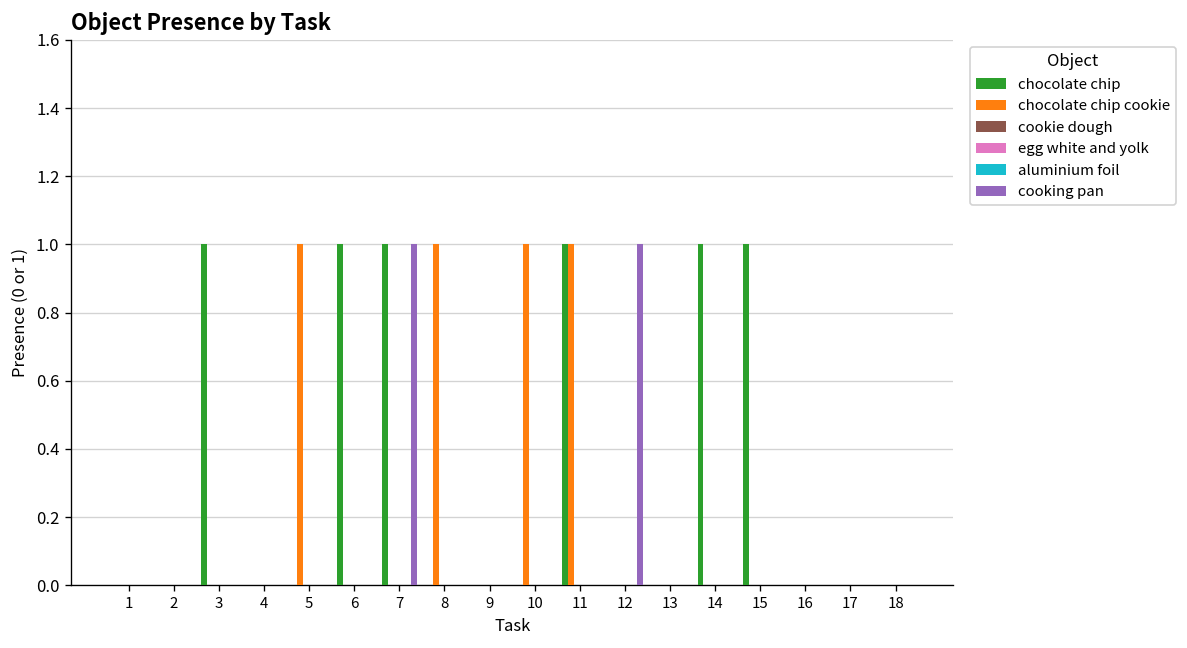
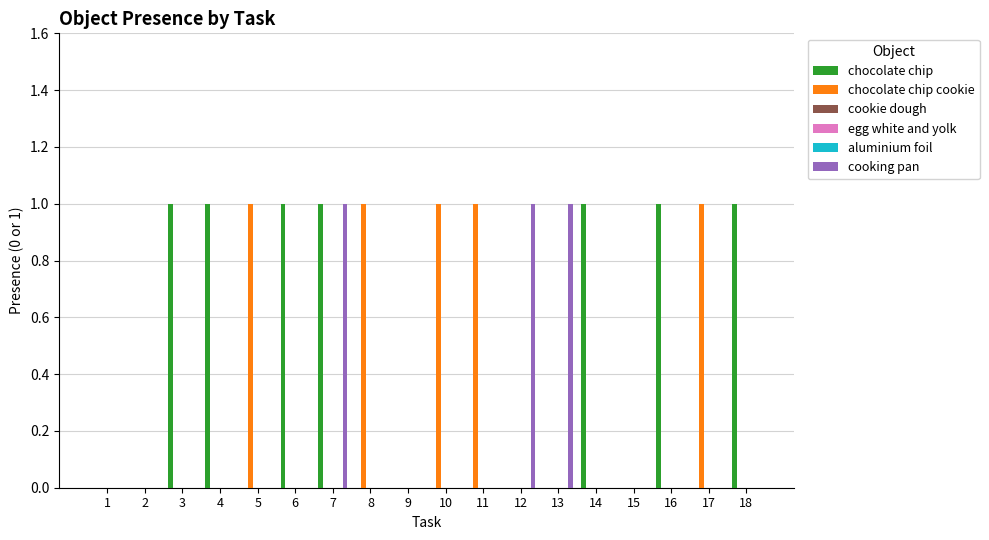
  {
    "chocolate chip": {
      "1": 0,
      "2": 0,
      "3": 1,
-     "4": 0,
+     "4": 1,
      "5": 0,
      "6": 1,
      "7": 1,
      "8": 0,
      "9": 0,
      "10": 0,
-     "11": 1,
+     "11": 0,
      "12": 0,
      "13": 0,
      "14": 1,
-     "15": 1,
-     "16": 0,
+     "15": 0,
+     "16": 1,
      "17": 0,
-     "18": 0
+     "18": 1
    },
    "chocolate chip cookie": {
      "1": 0,
      "2": 0,
      "3": 0,
      "4": 0,
      "5": 1,
      "6": 0,
      "7": 0,
      "8": 1,
      "9": 0,
      "10": 1,
      "11": 1,
      "12": 0,
      "13": 0,
      "14": 0,
      "15": 0,
      "16": 0,
-     "17": 0,
+     "17": 1,
      "18": 0
    },
    "cookie dough": {
      "1": 0,
      "2": 0,
      "3": 0,
      "4": 0,
      "5": 0,
      "6": 0,
      "7": 0,
      "8": 0,
      "9": 0,
      "10": 0,
      "11": 0,
      "12": 0,
      "13": 0,
      "14": 0,
      "15": 0,
      "16": 0,
      "17": 0,
      "18": 0
    },
    "egg white and yolk": {
      "1": 0,
      "2": 0,
      "3": 0,
      "4": 0,
      "5": 0,
      "6": 0,
      "7": 0,
      "8": 0,
      "9": 0,
      "10": 0,
      "11": 0,
      "12": 0,
      "13": 0,
      "14": 0,
      "15": 0,
      "16": 0,
      "17": 0,
      "18": 0
    },
    "aluminium foil": {
      "1": 0,
      "2": 0,
      "3": 0,
      "4": 0,
      "5": 0,
      "6": 0,
      "7": 0,
      "8": 0,
      "9": 0,
      "10": 0,
      "11": 0,
      "12": 0,
      "13": 0,
      "14": 0,
      "15": 0,
      "16": 0,
      "17": 0,
      "18": 0
    },
    "cooking pan": {
      "1": 0,
      "2": 0,
      "3": 0,
      "4": 0,
      "5": 0,
      "6": 0,
      "7": 1,
      "8": 0,
      "9": 0,
      "10": 0,
      "11": 0,
      "12": 1,
-     "13": 0,
+     "13": 1,
      "14": 0,
      "15": 0,
      "16": 0,
      "17": 0,
      "18": 0
    }
  }
